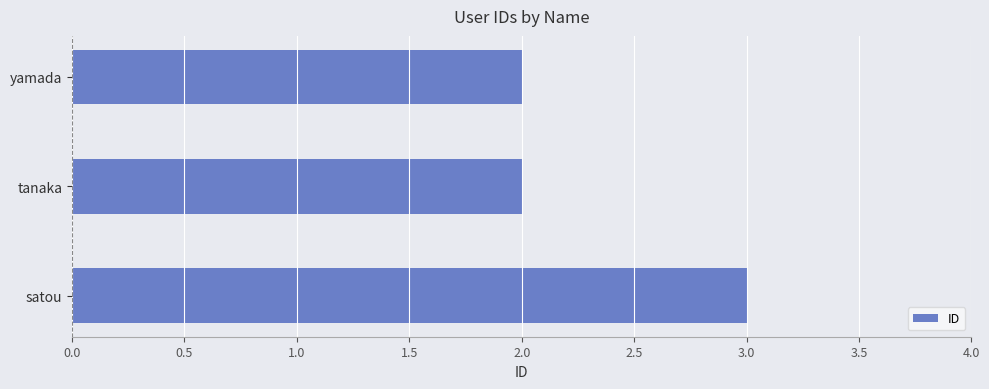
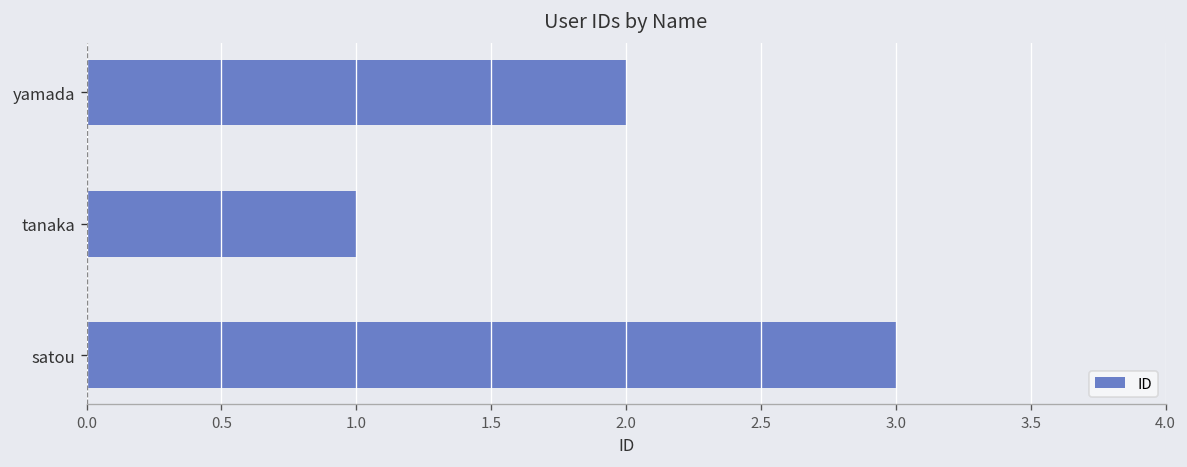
  {
    "yamada": 2,
-   "tanaka": 2,
+   "tanaka": 1,
    "satou": 3
  }
